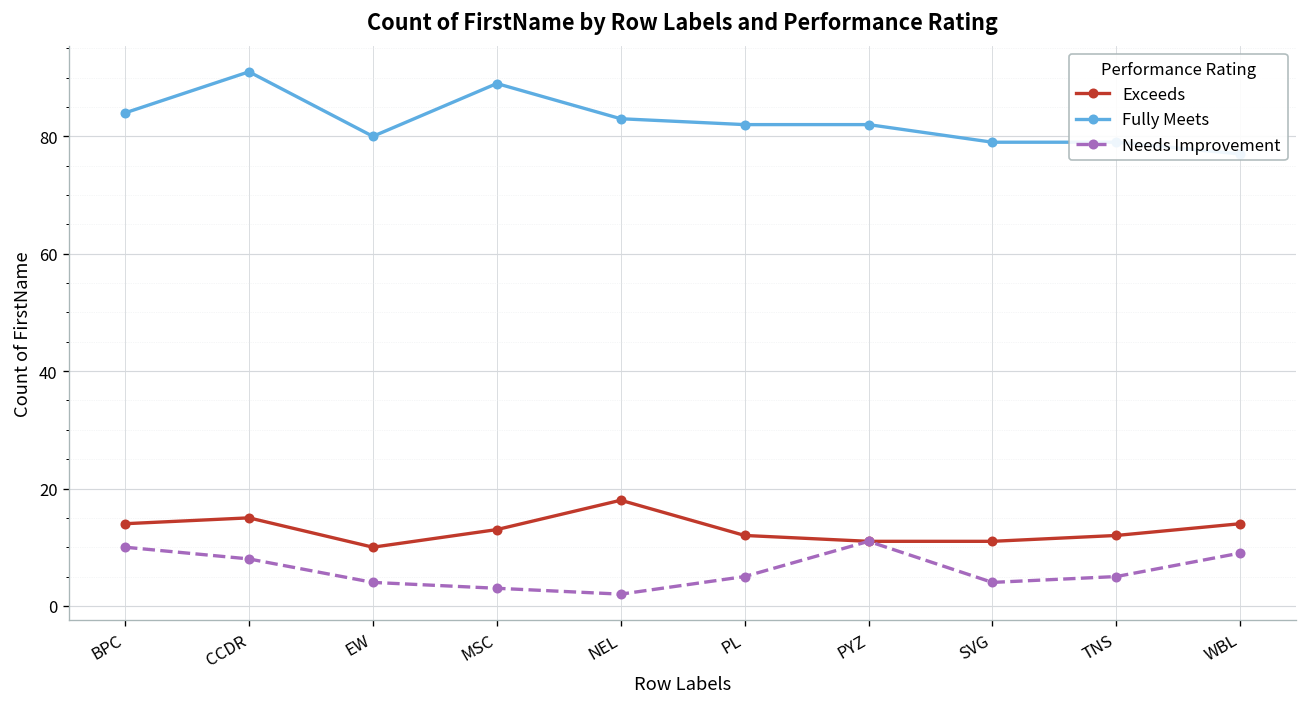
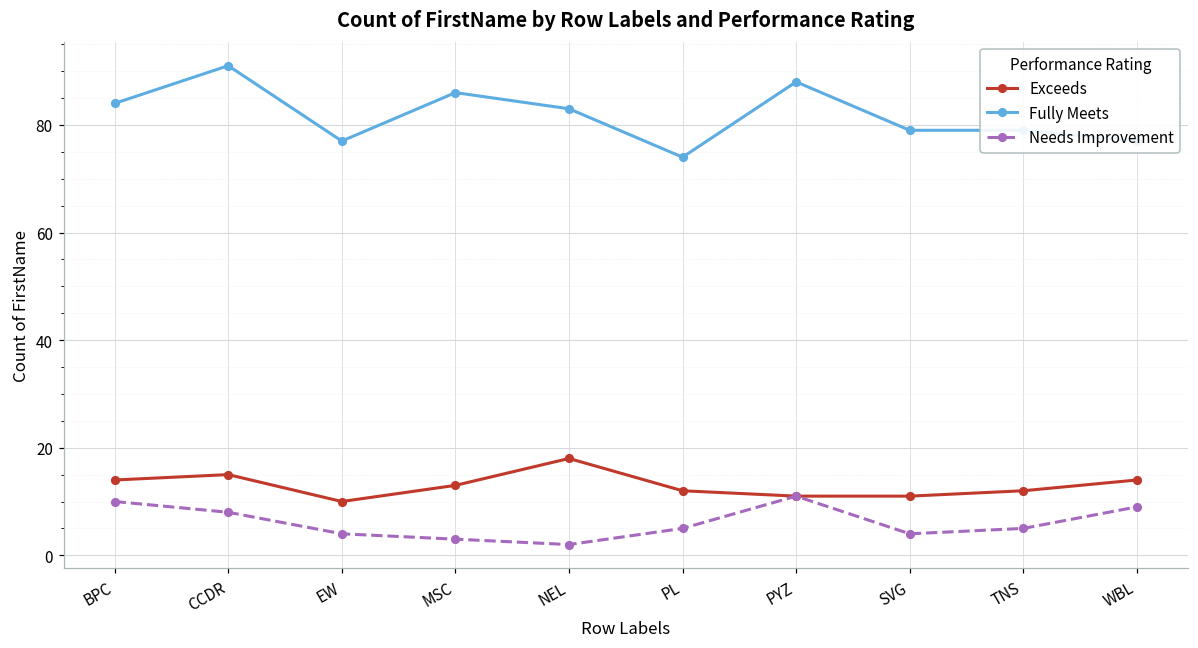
  {
    "Exceeds": {
      "BPC": 14,
      "CCDR": 15,
      "EW": 10,
      "MSC": 13,
      "NEL": 18,
      "PL": 12,
      "SVG": 11,
      "TNS": 12,
      "WBL": 14
    },
    "Fully Meets": {
      "BPC": 84,
      "CCDR": 91,
-     "EW": 80,
-     "MSC": 89,
+     "EW": 77,
+     "MSC": 86,
      "NEL": 83,
-     "PL": 82,
-     "PYZ": 82,
+     "PL": 74,
+     "PYZ": 88,
      "SVG": 79
    },
    "Needs Improvement": {
      "BPC": 10,
      "CCDR": 8,
      "EW": 4,
      "MSC": 3,
      "NEL": 2,
      "PL": 5,
      "SVG": 4,
      "TNS": 5,
      "WBL": 9
    }
  }
